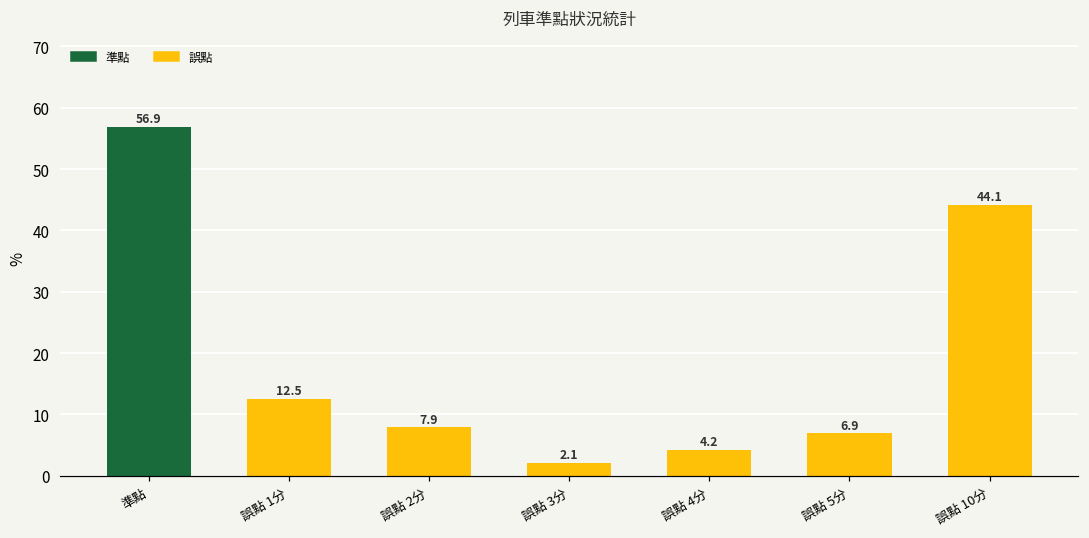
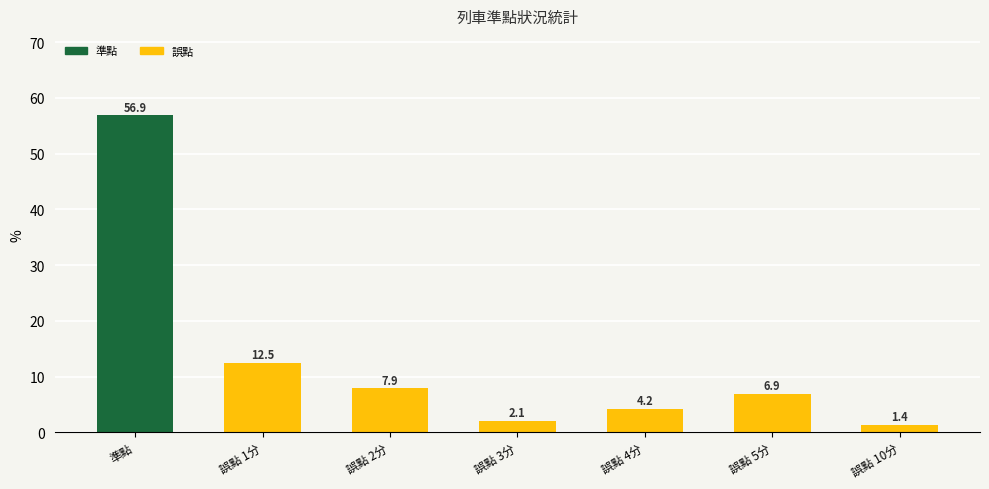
  {
    "準點": 56.9,
    "誤點 1分": 12.5,
    "誤點 2分": 7.9,
    "誤點 3分": 2.1,
    "誤點 4分": 4.2,
    "誤點 5分": 6.9,
-   "誤點 10分": 44.1
+   "誤點 10分": 1.4
  }
